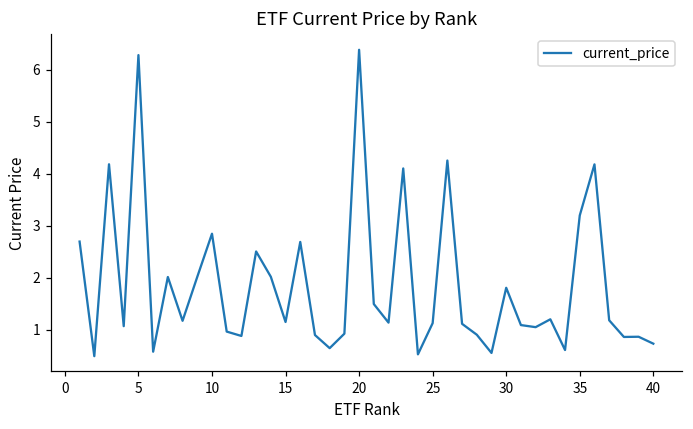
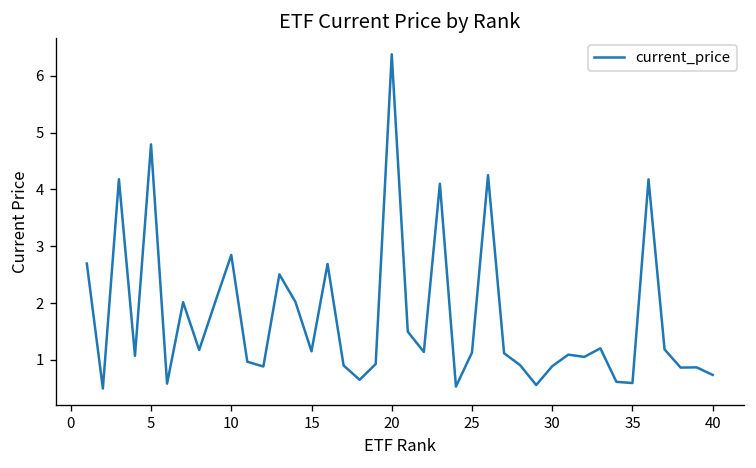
  {
-   "5": 6.3,
+   "5": 4.8,
    "10": 2.8,
    "15": 1.2,
    "20": 6.4,
    "25": 1.1,
-   "30": 1.8,
-   "35": 3.2,
+   "30": 0.9,
+   "35": 0.6,
    "40": 0.7
  }
